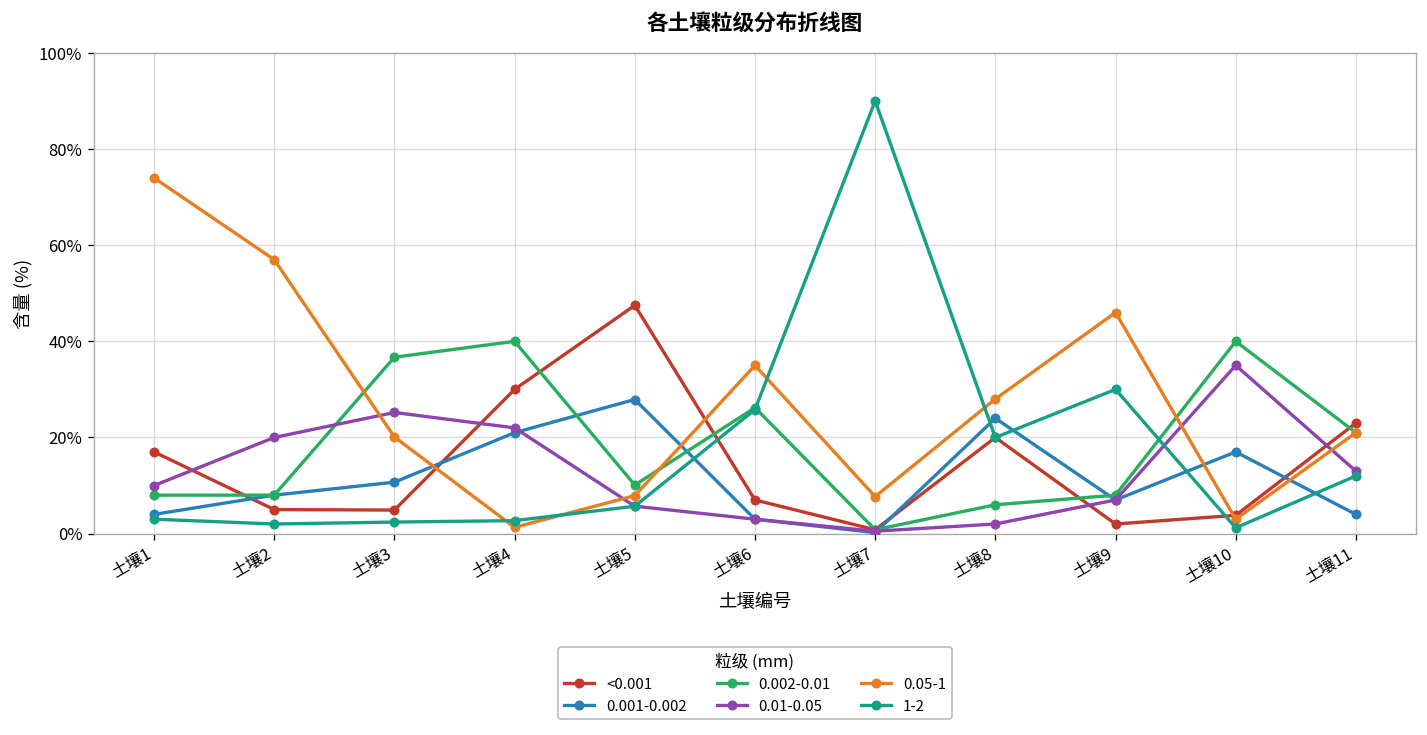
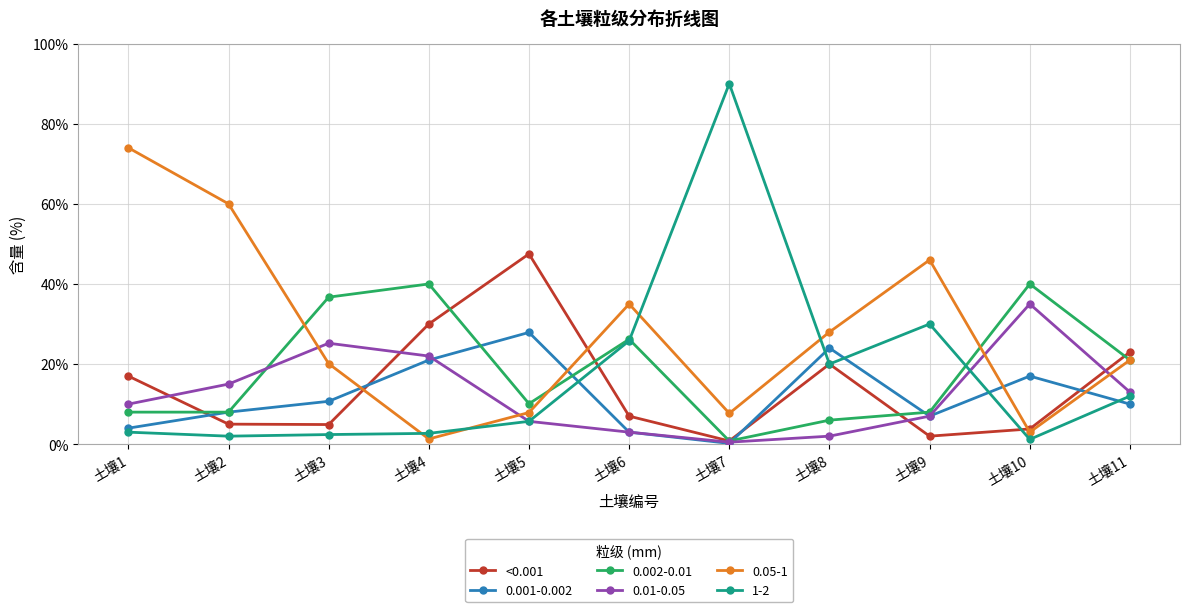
  {
    "<0.001": {
      "土壤1": "17%",
      "土壤2": "5%",
      "土壤3": "5%",
      "土壤4": "30%",
      "土壤5": "48%",
      "土壤6": "7%",
      "土壤9": "2%",
      "土壤10": "4%",
      "土壤11": "23%"
    },
    "0.001-0.002": {
      "土壤1": "4%",
      "土壤3": "11%",
      "土壤4": "21%",
      "土壤5": "28%",
      "土壤8": "24%",
      "土壤10": "17%",
-     "土壤11": "4%"
+     "土壤11": "10%"
    },
    "0.01-0.05": {
      "土壤1": "10%",
-     "土壤2": "20%",
+     "土壤2": "15%",
      "土壤3": "25%",
      "土壤4": "22%",
      "土壤8": "2%",
      "土壤10": "35%",
      "土壤11": "13%"
    },
    "0.05-1": {
      "土壤1": "74%",
-     "土壤2": "57%",
+     "土壤2": "60%",
      "土壤3": "20%",
      "土壤4": "1%",
      "土壤5": "8%",
      "土壤6": "35%",
      "土壤7": "8%",
      "土壤8": "28%",
      "土壤9": "46%",
      "土壤10": "3%"
    }
  }
